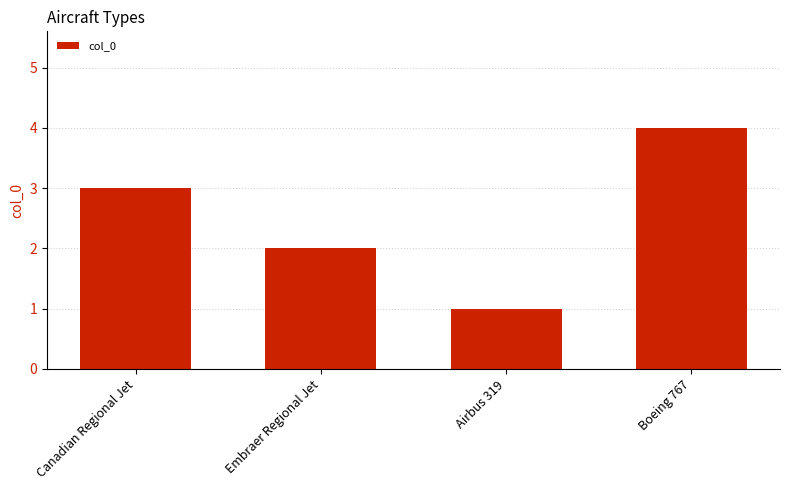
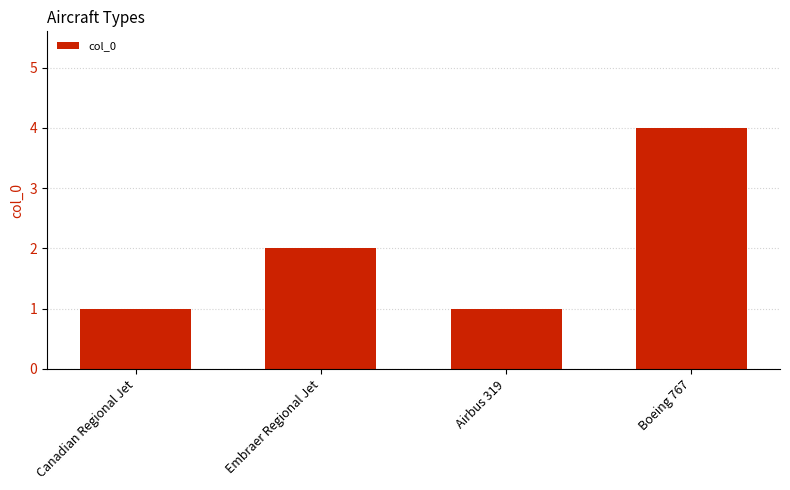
  {
-   "Canadian Regional Jet": 3,
+   "Canadian Regional Jet": 1,
    "Embraer Regional Jet": 2,
    "Airbus 319": 1,
    "Boeing 767": 4
  }
